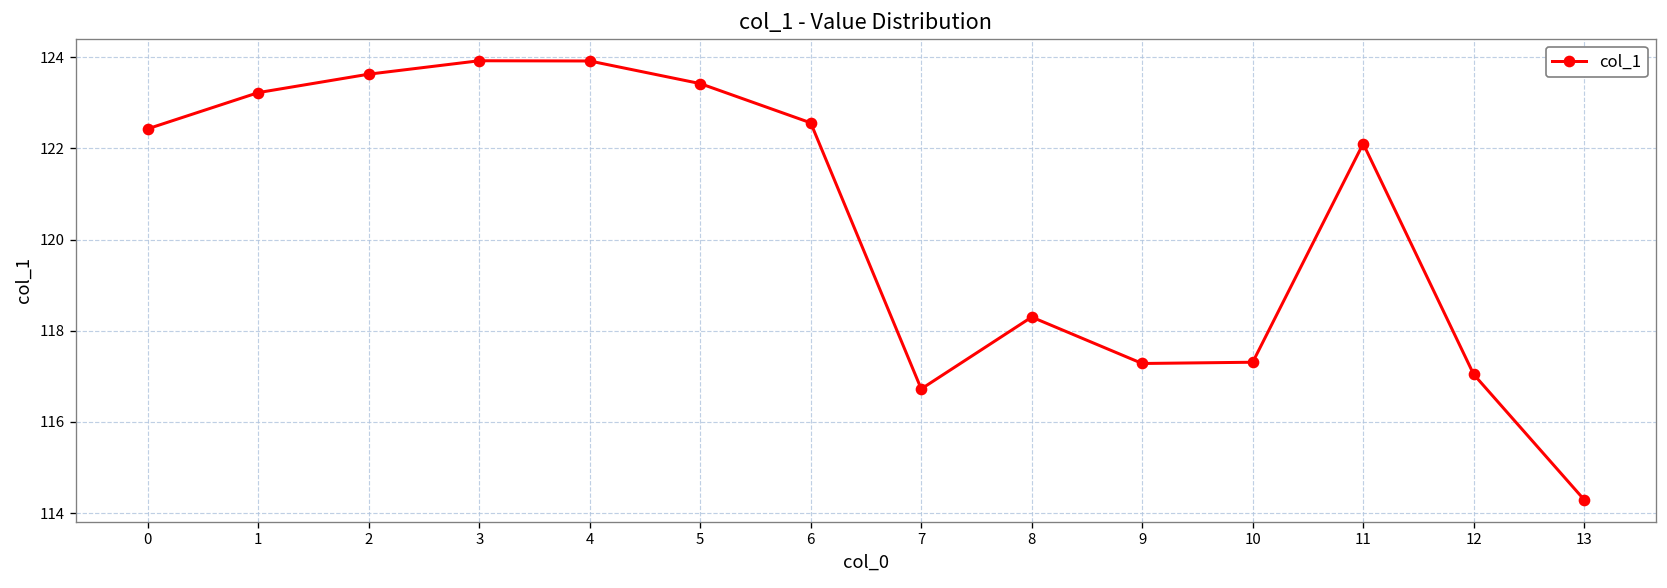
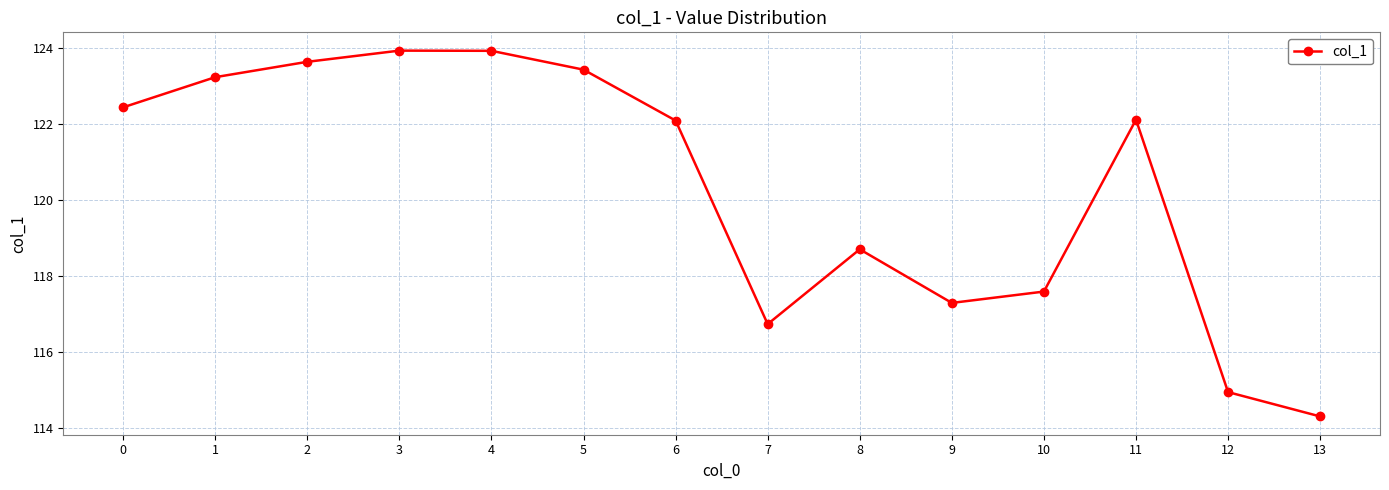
  {
    "0": 122.4,
    "1": 123.2,
    "2": 123.6,
    "3": 123.9,
    "4": 123.9,
    "5": 123.4,
-   "6": 122.6,
+   "6": 122.1,
    "7": 116.7,
-   "8": 118.3,
+   "8": 118.7,
    "9": 117.3,
-   "10": 117.3,
+   "10": 117.6,
    "11": 122.1,
-   "12": 117.0,
+   "12": 114.9,
    "13": 114.3
  }
